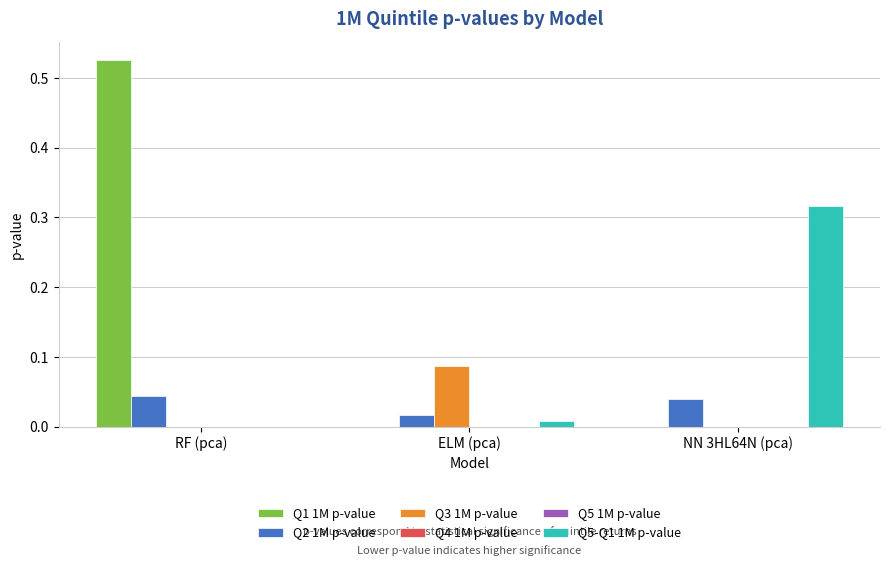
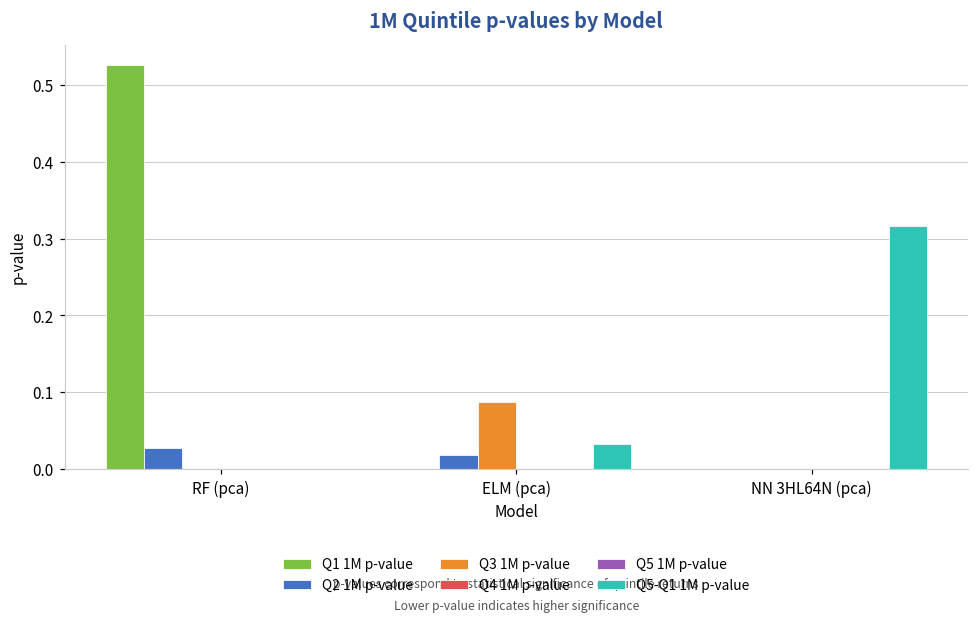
  {
    "Q1 1M p-value": {
      "RF (pca)": 0.53
    },
    "Q2 1M p-value": {
-     "RF (pca)": 0.04,
+     "RF (pca)": 0.03,
      "ELM (pca)": 0.02,
-     "NN 3HL64N (pca)": 0.04
+     "NN 3HL64N (pca)": 0.00
    },
    "Q3 1M p-value": {
      "ELM (pca)": 0.09
    },
    "Q5-Q1 1M p-value": {
-     "ELM (pca)": 0.01,
+     "ELM (pca)": 0.03,
      "NN 3HL64N (pca)": 0.32
    }
  }
